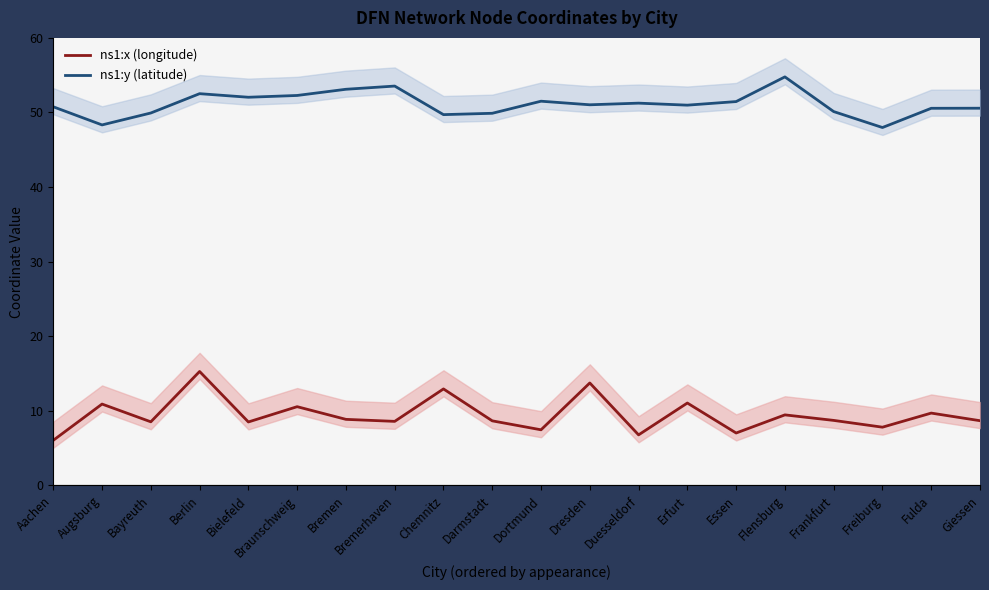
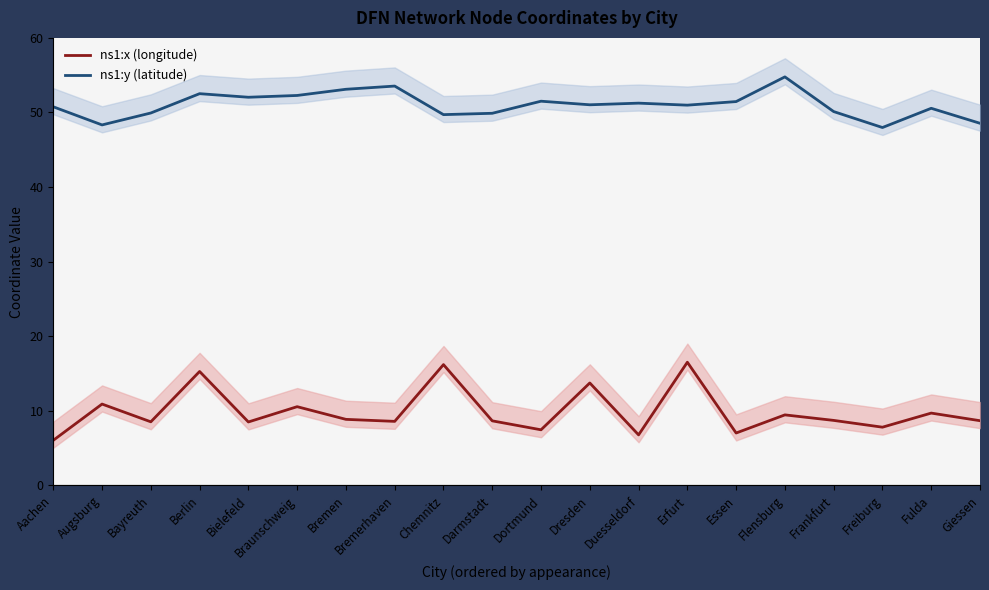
  {
    "ns1:x (longitude)": {
      "Aachen": 6,
      "Augsburg": 11,
      "Bayreuth": 9,
      "Berlin": 15,
      "Bielefeld": 9,
      "Braunschweig": 11,
      "Bremen": 9,
      "Bremerhaven": 9,
-     "Chemnitz": 13,
+     "Chemnitz": 16,
      "Darmstadt": 9,
      "Dortmund": 7,
      "Dresden": 14,
      "Duesseldorf": 7,
-     "Erfurt": 11,
+     "Erfurt": 17,
      "Essen": 7,
      "Flensburg": 9,
      "Frankfurt": 9,
      "Freiburg": 8,
      "Fulda": 10,
      "Giessen": 9
    },
    "ns1:y (latitude)": {
      "Aachen": 51,
      "Augsburg": 48,
      "Bayreuth": 50,
      "Berlin": 53,
      "Bielefeld": 52,
      "Braunschweig": 52,
      "Bremen": 53,
      "Bremerhaven": 54,
      "Chemnitz": 50,
      "Darmstadt": 50,
      "Dortmund": 52,
      "Dresden": 51,
      "Duesseldorf": 51,
      "Erfurt": 51,
      "Essen": 51,
      "Flensburg": 55,
      "Frankfurt": 50,
      "Freiburg": 48,
      "Fulda": 51,
-     "Giessen": 51
+     "Giessen": 49
    }
  }
